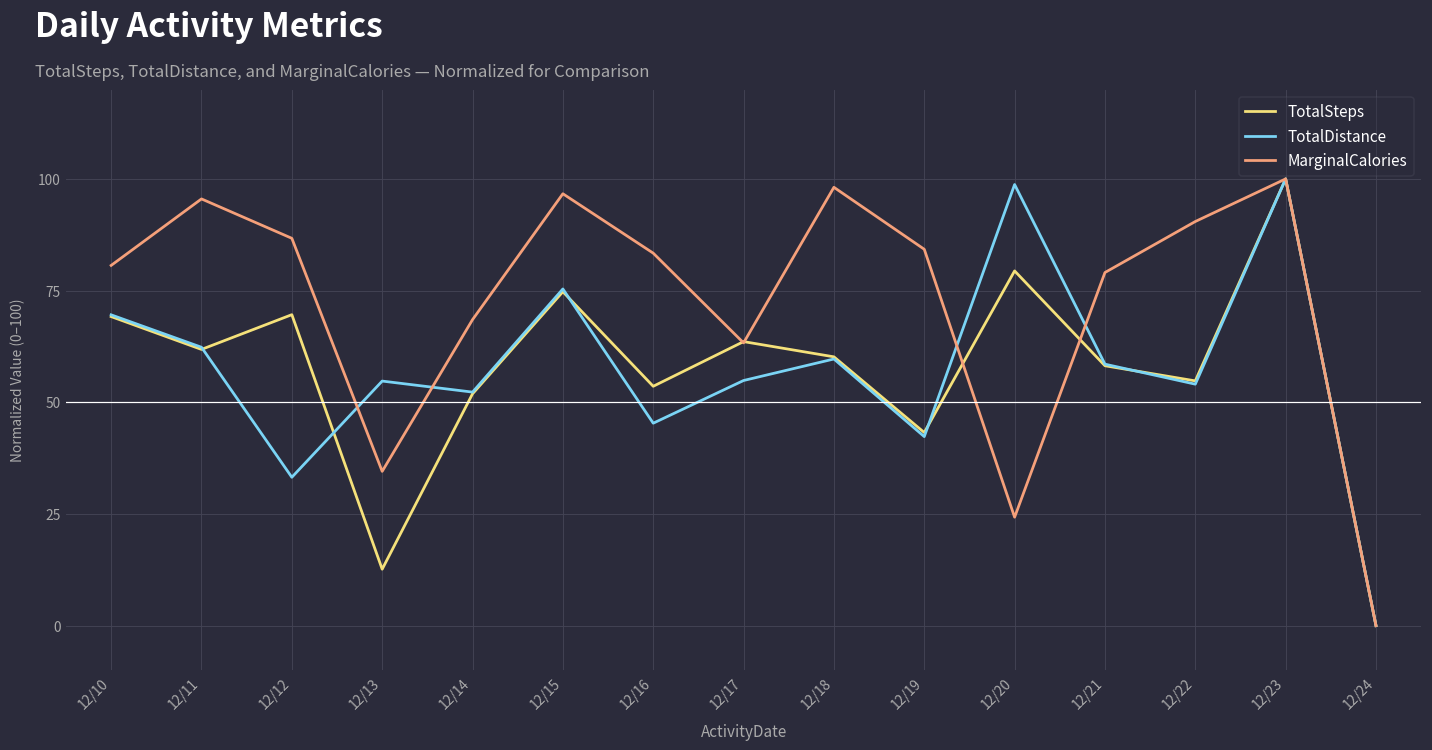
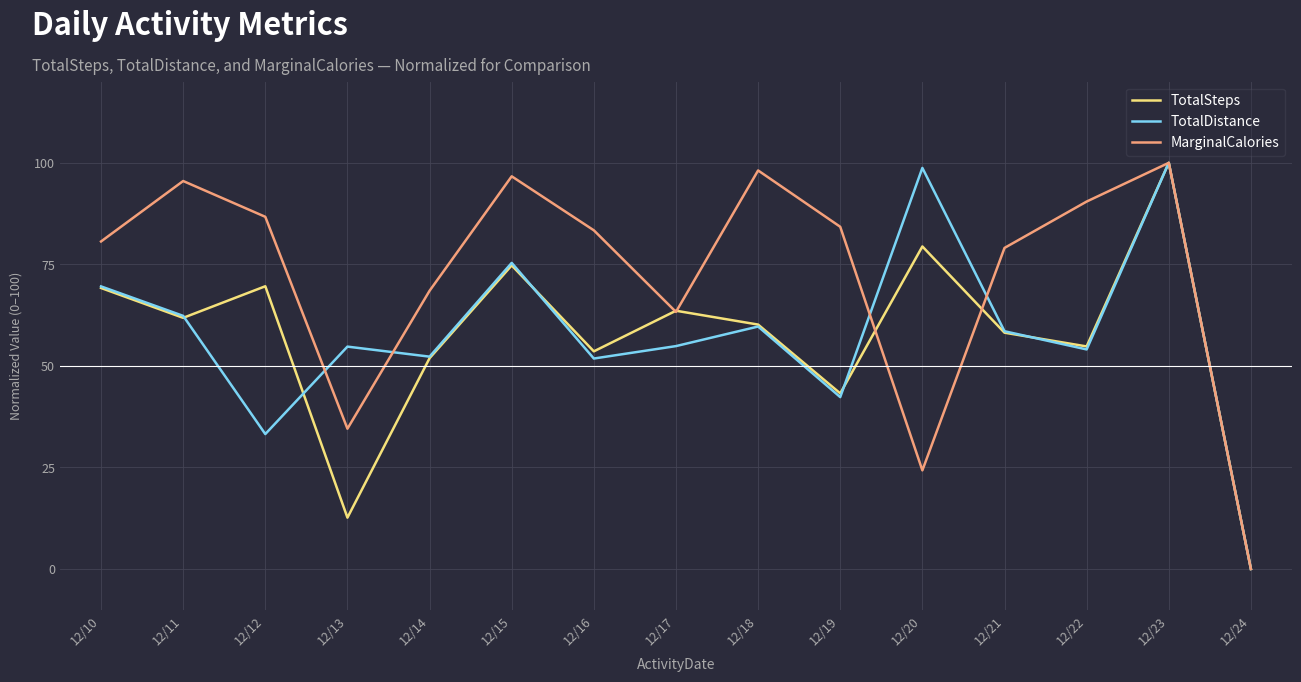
  {
    "TotalSteps": {
      "12/12": 70,
      "12/13": 13,
      "12/16": 54,
      "12/19": 43,
      "12/20": 79,
      "12/22": 55
    },
    "TotalDistance": {
      "12/12": 33,
      "12/13": 55,
-     "12/16": 45,
+     "12/16": 52,
      "12/17": 55,
      "12/19": 42,
      "12/20": 99,
      "12/22": 54
    },
    "MarginalCalories": {
      "12/10": 81,
      "12/11": 96,
      "12/12": 87,
      "12/13": 35,
      "12/14": 68,
      "12/15": 97,
      "12/16": 83,
      "12/18": 98,
      "12/19": 84,
      "12/20": 24,
      "12/21": 79,
      "12/22": 90
    }
  }
